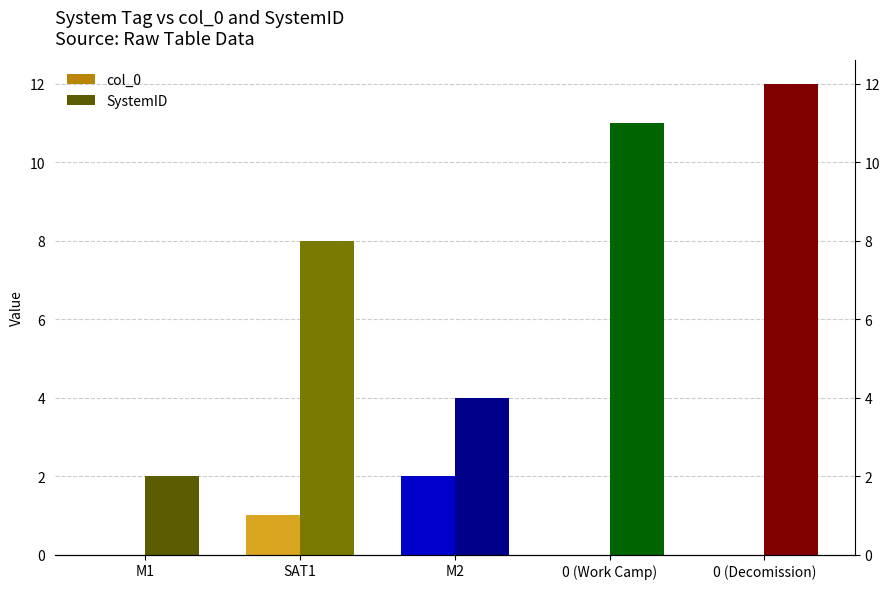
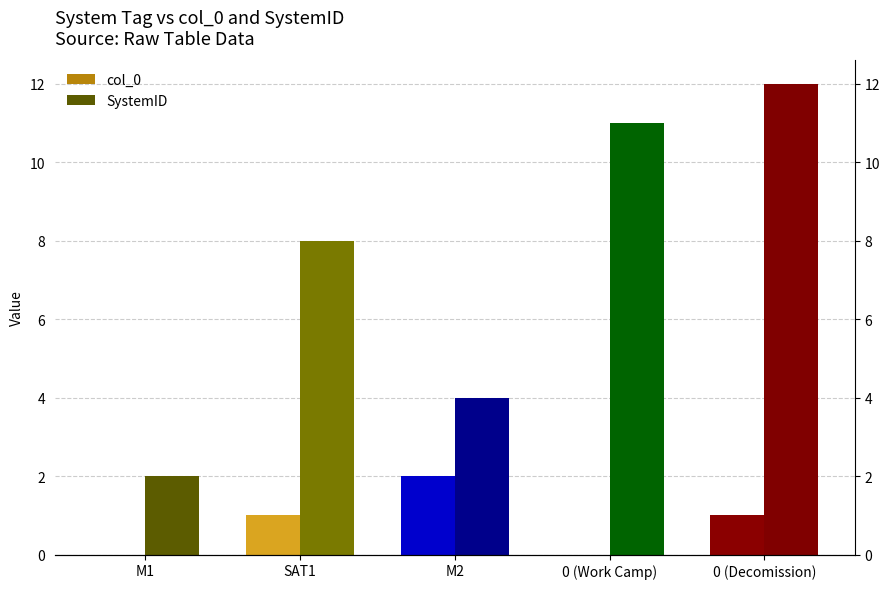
  {
    "col_0": {
      "M1": 0,
      "SAT1": 1,
      "M2": 2,
      "0 (Work Camp)": 0,
-     "0 (Decomission)": 0
+     "0 (Decomission)": 1
    },
    "SystemID": {
      "M1": 2,
      "SAT1": 8,
      "M2": 4,
      "0 (Work Camp)": 11,
      "0 (Decomission)": 12
    }
  }
